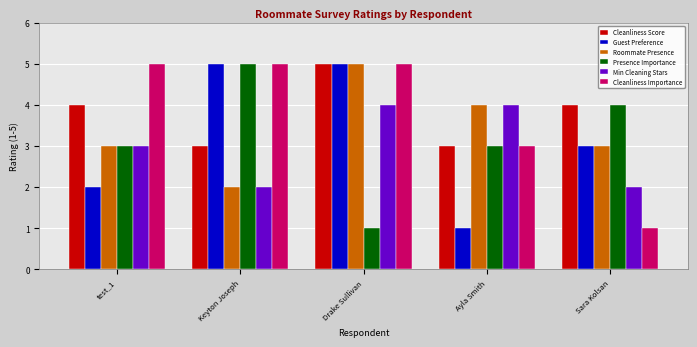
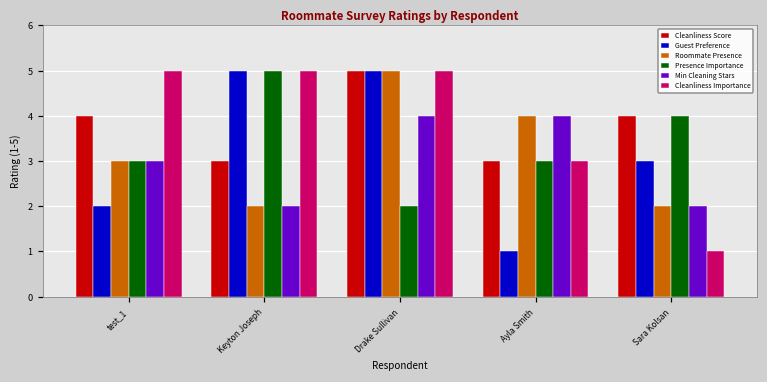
  {
    "Cleanliness Score": {
      "test_1": 4,
      "Keyton Joseph": 3,
      "Drake Sullivan": 5,
      "Ayla Smith": 3,
      "Sara Kolsan": 4
    },
    "Guest Preference": {
      "test_1": 2,
      "Keyton Joseph": 5,
      "Drake Sullivan": 5,
      "Ayla Smith": 1,
      "Sara Kolsan": 3
    },
    "Roommate Presence": {
      "test_1": 3,
      "Keyton Joseph": 2,
      "Drake Sullivan": 5,
      "Ayla Smith": 4,
-     "Sara Kolsan": 3
+     "Sara Kolsan": 2
    },
    "Presence Importance": {
      "test_1": 3,
      "Keyton Joseph": 5,
-     "Drake Sullivan": 1,
+     "Drake Sullivan": 2,
      "Ayla Smith": 3,
      "Sara Kolsan": 4
    },
    "Min Cleaning Stars": {
      "test_1": 3,
      "Keyton Joseph": 2,
      "Drake Sullivan": 4,
      "Ayla Smith": 4,
      "Sara Kolsan": 2
    },
    "Cleanliness Importance": {
      "test_1": 5,
      "Keyton Joseph": 5,
      "Drake Sullivan": 5,
      "Ayla Smith": 3,
      "Sara Kolsan": 1
    }
  }
